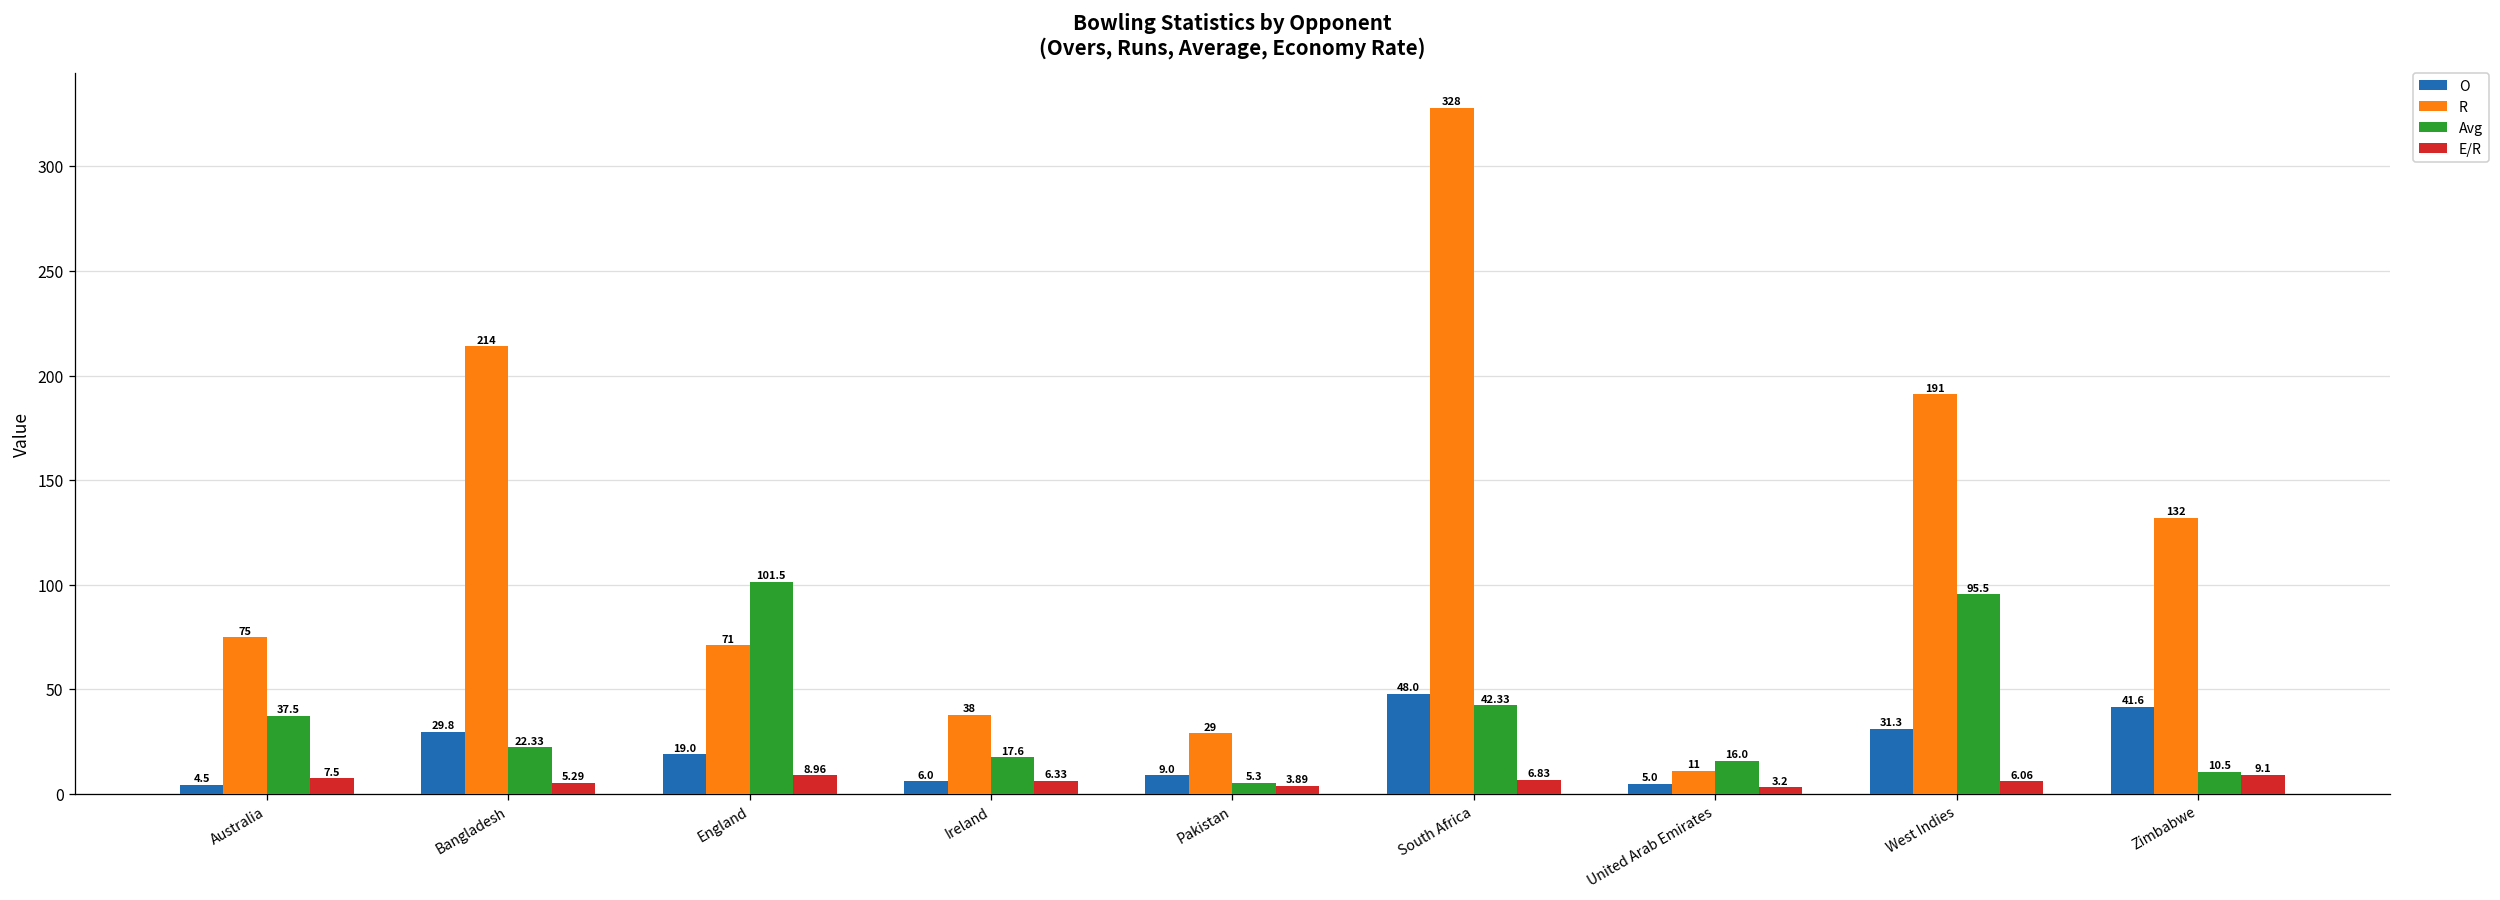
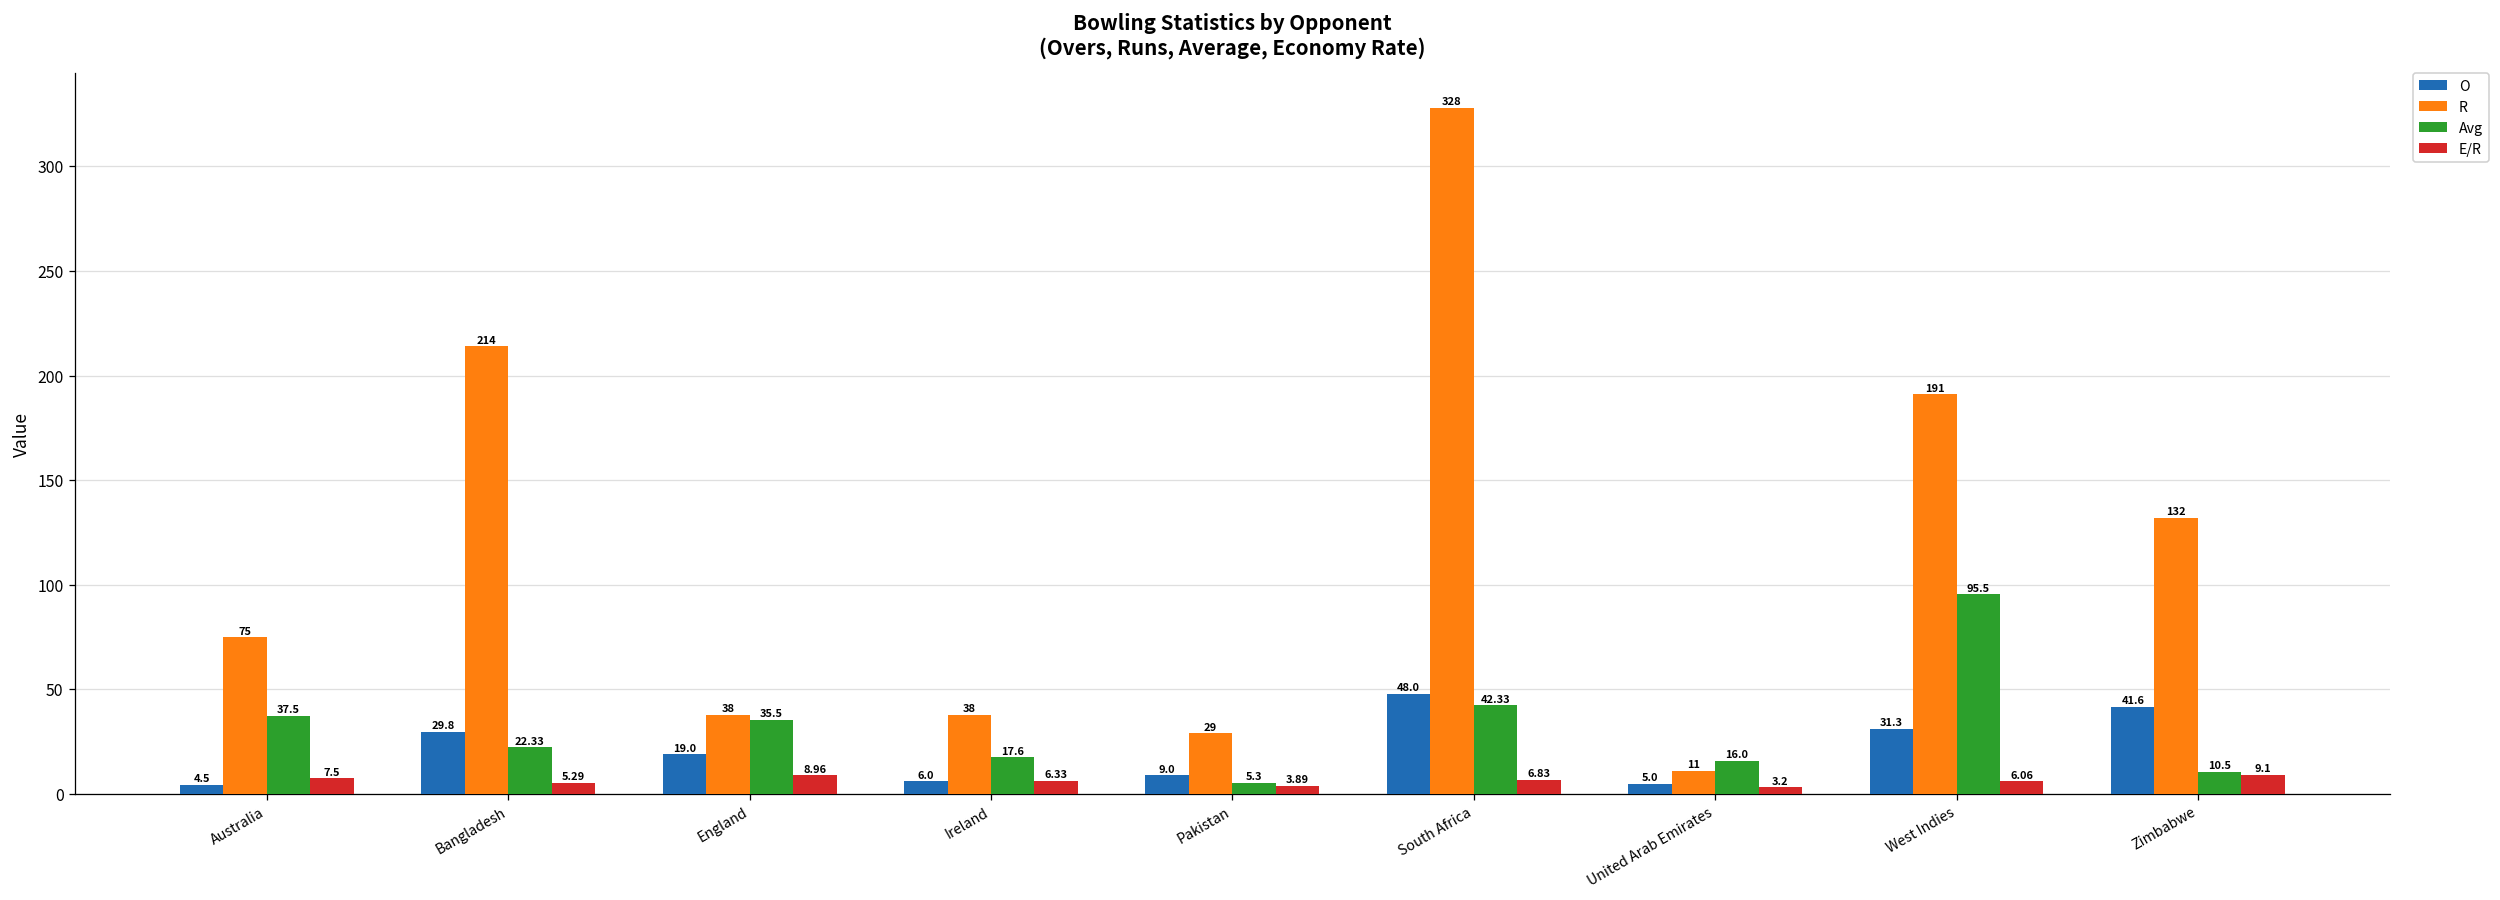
  {
    "O": {
      "Australia": 4.5,
      "Bangladesh": 29.8,
      "England": 19.0,
      "Ireland": 6.0,
      "Pakistan": 9.0,
      "South Africa": 48.0,
      "United Arab Emirates": 5.0,
      "West Indies": 31.3,
      "Zimbabwe": 41.6
    },
    "R": {
      "Australia": 75,
      "Bangladesh": 214,
-     "England": 71,
+     "England": 38,
      "Ireland": 38,
      "Pakistan": 29,
      "South Africa": 328,
      "United Arab Emirates": 11,
      "West Indies": 191,
      "Zimbabwe": 132
    },
    "Avg": {
      "Australia": 37.5,
      "Bangladesh": 22.33,
-     "England": 101.5,
+     "England": 35.5,
      "Ireland": 17.6,
      "Pakistan": 5.3,
      "South Africa": 42.33,
      "United Arab Emirates": 16.0,
      "West Indies": 95.5,
      "Zimbabwe": 10.5
    },
    "E/R": {
      "Australia": 7.5,
      "Bangladesh": 5.29,
      "England": 8.96,
      "Ireland": 6.33,
      "Pakistan": 3.89,
      "South Africa": 6.83,
      "United Arab Emirates": 3.2,
      "West Indies": 6.06,
      "Zimbabwe": 9.1
    }
  }
